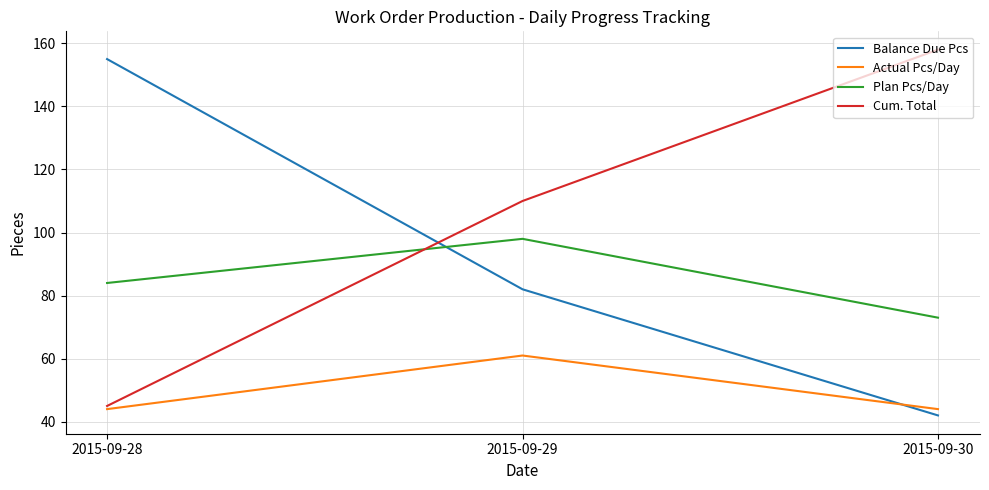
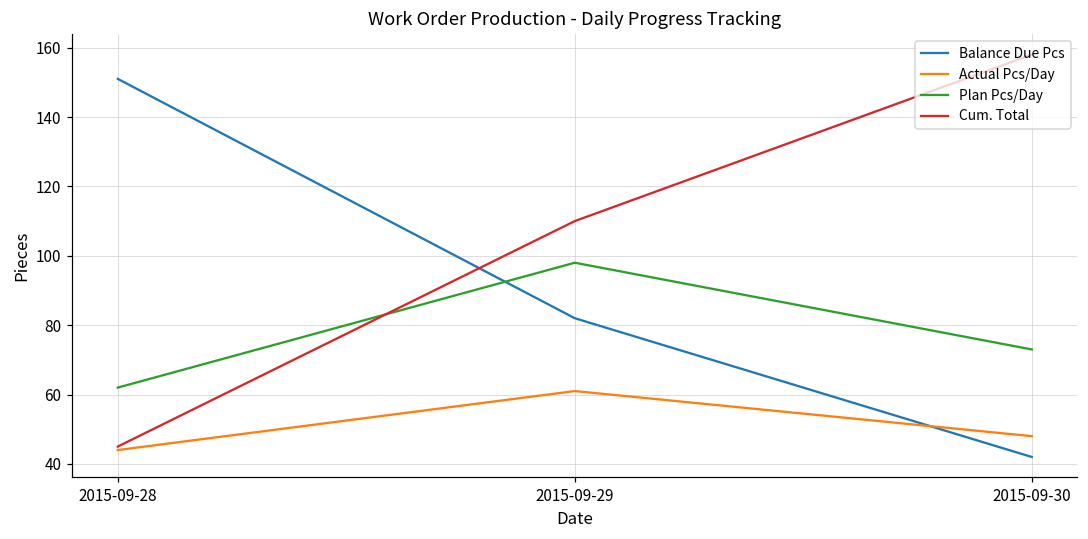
  {
    "Balance Due Pcs": {
-     "2015-09-28": 155,
+     "2015-09-28": 151,
      "2015-09-29": 82,
      "2015-09-30": 42
    },
    "Actual Pcs/Day": {
      "2015-09-28": 44,
      "2015-09-29": 61,
-     "2015-09-30": 44
+     "2015-09-30": 48
    },
    "Plan Pcs/Day": {
-     "2015-09-28": 84,
+     "2015-09-28": 62,
      "2015-09-29": 98,
      "2015-09-30": 73
    },
    "Cum. Total": {
      "2015-09-28": 45,
      "2015-09-29": 110
    }
  }
